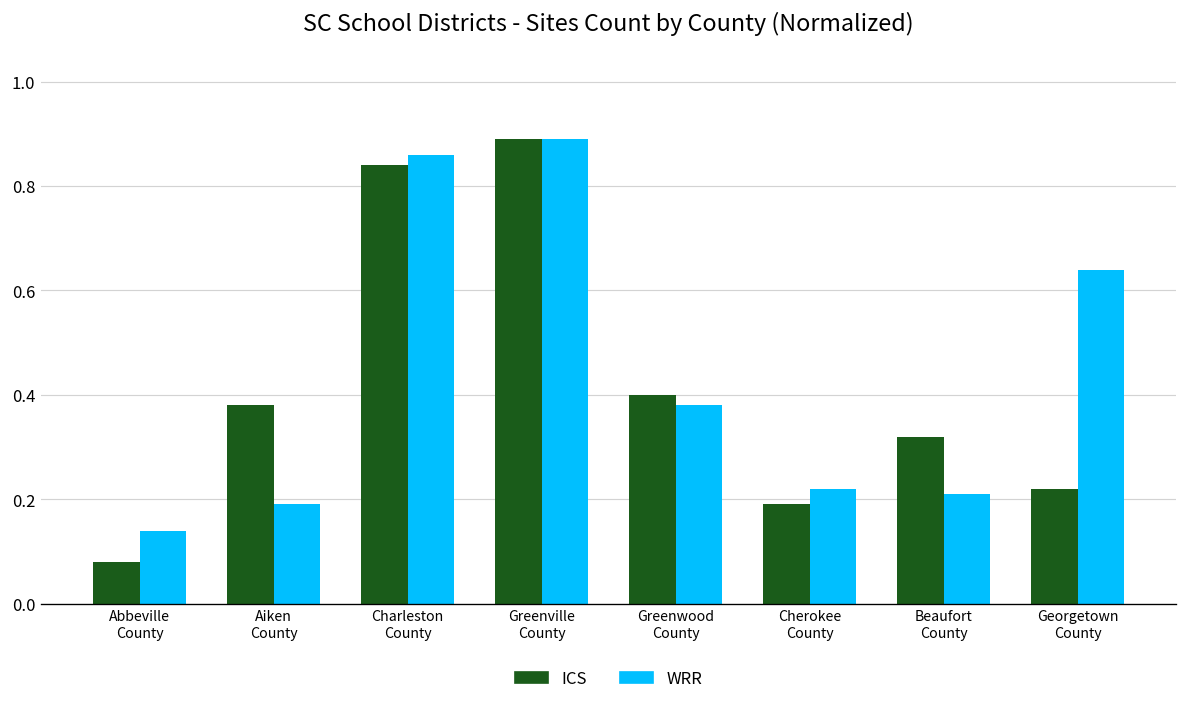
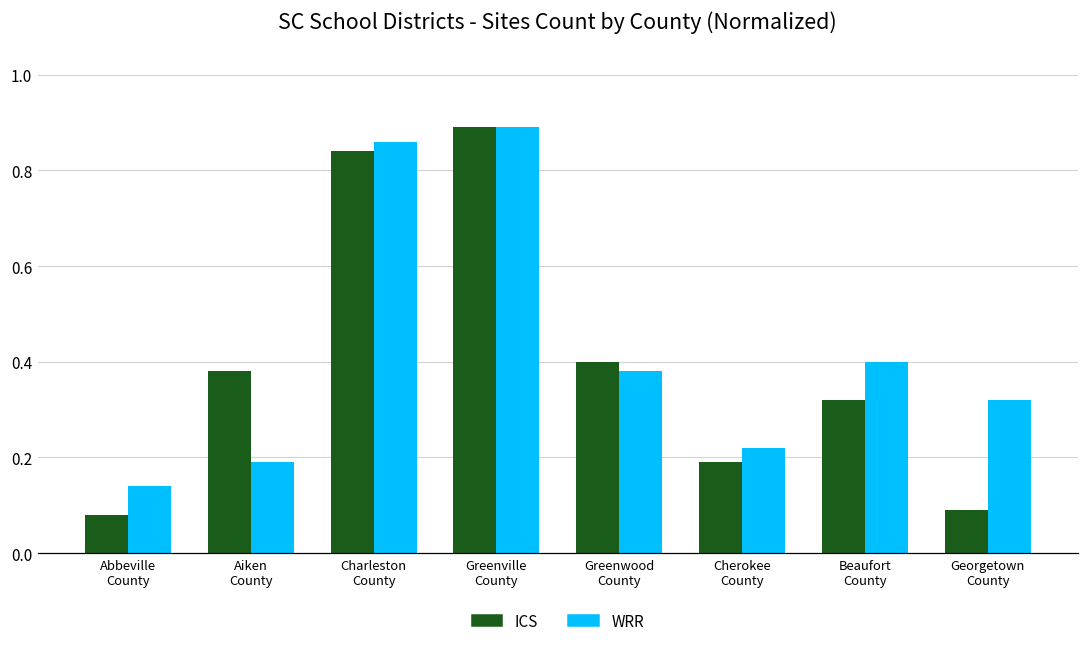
  {
    "ICS": {
      "Abbeville County": 0.08,
      "Aiken County": 0.38,
      "Charleston County": 0.84,
      "Greenville County": 0.89,
      "Greenwood County": 0.40,
      "Cherokee County": 0.19,
      "Beaufort County": 0.32,
-     "Georgetown County": 0.22
+     "Georgetown County": 0.09
    },
    "WRR": {
      "Abbeville County": 0.14,
      "Aiken County": 0.19,
      "Charleston County": 0.86,
      "Greenville County": 0.89,
      "Greenwood County": 0.38,
      "Cherokee County": 0.22,
-     "Beaufort County": 0.21,
-     "Georgetown County": 0.64
+     "Beaufort County": 0.40,
+     "Georgetown County": 0.32
    }
  }
